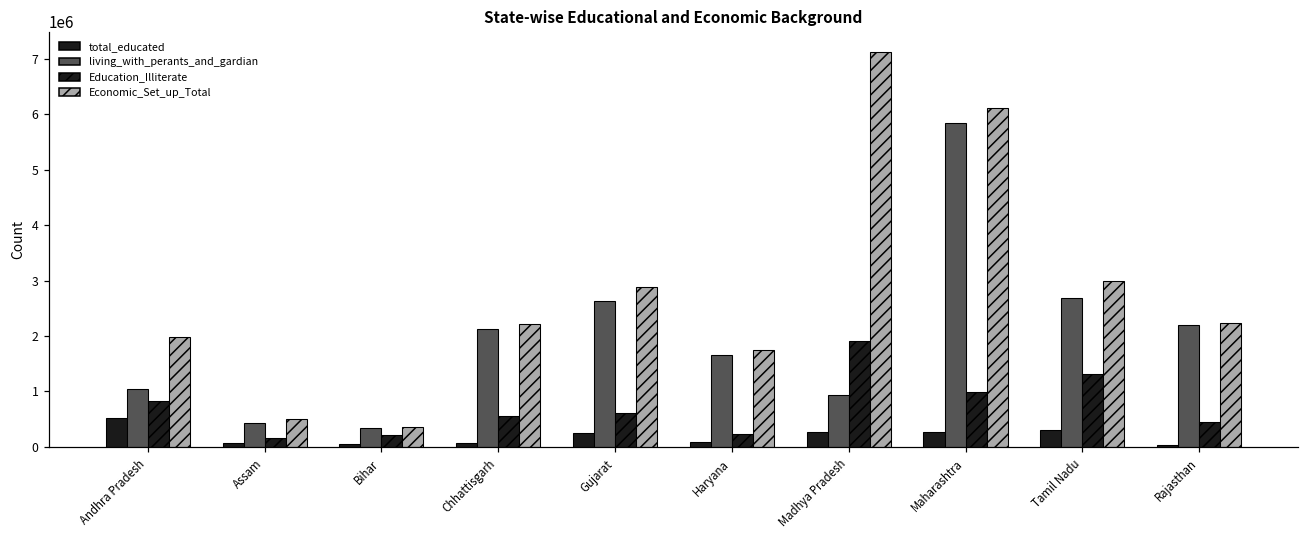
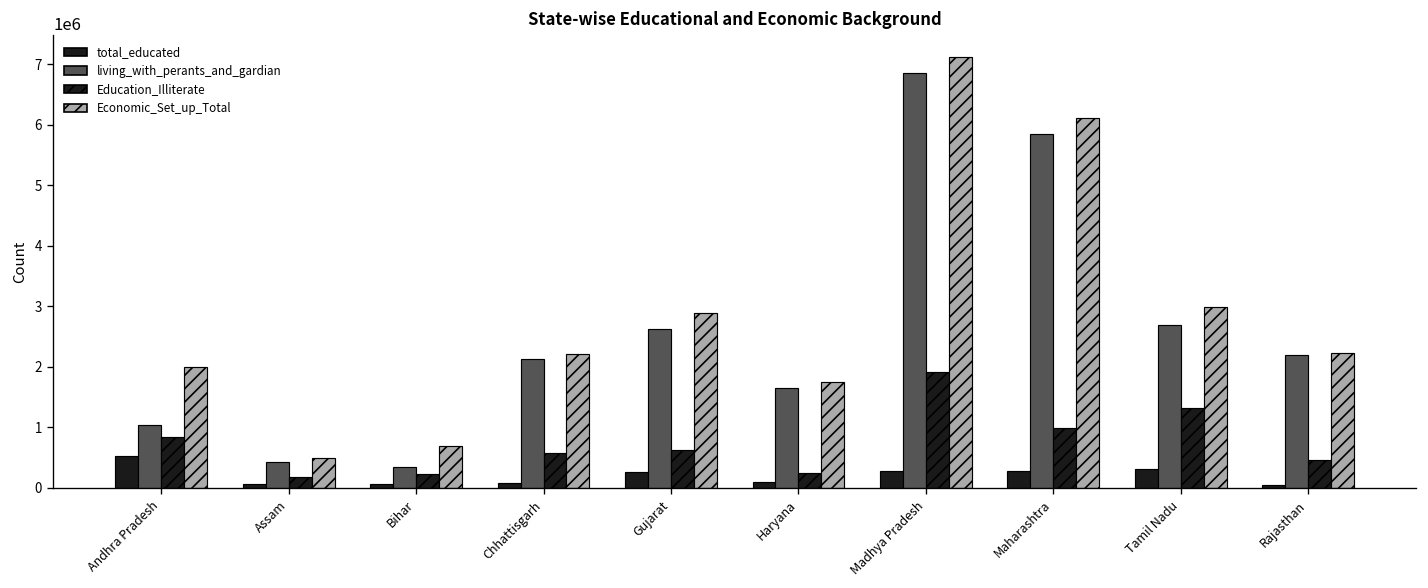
  {
    "living_with_perants_and_gardian": {
      "Andhra Pradesh": 1000000,
      "Assam": 400000,
      "Bihar": 300000,
      "Chhattisgarh": 2100000,
      "Gujarat": 2600000,
      "Haryana": 1700000,
-     "Madhya Pradesh": 900000,
+     "Madhya Pradesh": 6900000,
      "Maharashtra": 5800000,
      "Tamil Nadu": 2700000,
      "Rajasthan": 2200000
    },
    "Economic_Set_up_Total": {
      "Andhra Pradesh": 2000000,
      "Assam": 500000,
-     "Bihar": 400000,
+     "Bihar": 700000,
      "Chhattisgarh": 2200000,
      "Gujarat": 2900000,
      "Haryana": 1700000,
      "Madhya Pradesh": 7100000,
      "Maharashtra": 6100000,
      "Tamil Nadu": 3000000,
      "Rajasthan": 2200000
    }
  }
